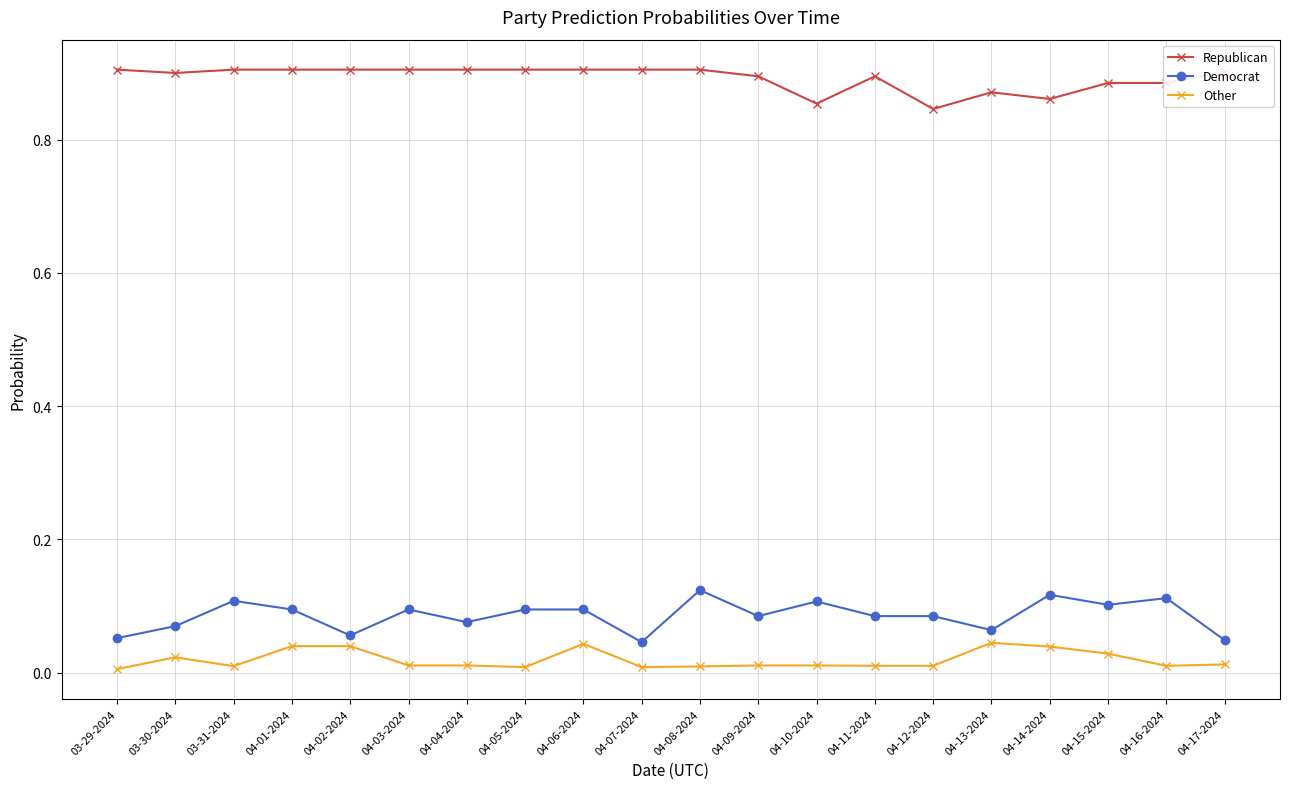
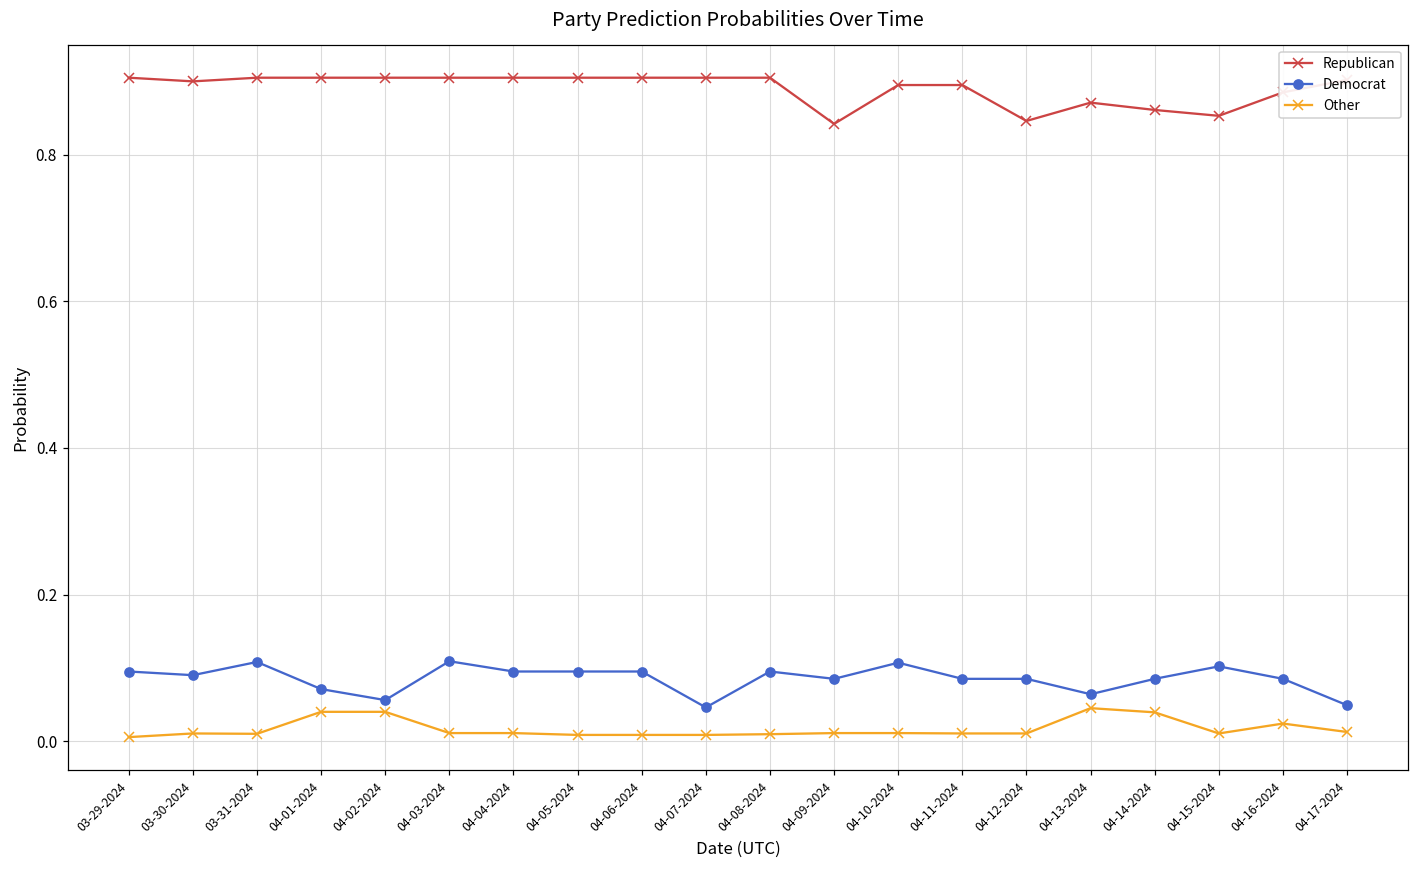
  {
    "Republican": {
      "03-29-2024": 0.91,
      "03-30-2024": 0.90,
      "03-31-2024": 0.91,
      "04-01-2024": 0.91,
      "04-02-2024": 0.91,
      "04-03-2024": 0.91,
      "04-04-2024": 0.91,
      "04-05-2024": 0.91,
      "04-06-2024": 0.91,
      "04-07-2024": 0.91,
      "04-08-2024": 0.91,
-     "04-09-2024": 0.90,
-     "04-10-2024": 0.85,
+     "04-09-2024": 0.84,
+     "04-10-2024": 0.90,
      "04-11-2024": 0.90,
      "04-12-2024": 0.85,
      "04-13-2024": 0.87,
      "04-14-2024": 0.86,
-     "04-15-2024": 0.89
+     "04-15-2024": 0.85
    },
    "Democrat": {
-     "03-29-2024": 0.05,
-     "03-30-2024": 0.07,
+     "03-29-2024": 0.10,
+     "03-30-2024": 0.09,
      "03-31-2024": 0.11,
-     "04-01-2024": 0.10,
+     "04-01-2024": 0.07,
      "04-02-2024": 0.06,
-     "04-03-2024": 0.10,
-     "04-04-2024": 0.08,
+     "04-03-2024": 0.11,
+     "04-04-2024": 0.10,
      "04-05-2024": 0.10,
      "04-06-2024": 0.10,
      "04-07-2024": 0.05,
-     "04-08-2024": 0.12,
+     "04-08-2024": 0.10,
      "04-09-2024": 0.09,
      "04-10-2024": 0.11,
      "04-11-2024": 0.09,
      "04-12-2024": 0.09,
      "04-13-2024": 0.06,
-     "04-14-2024": 0.12,
+     "04-14-2024": 0.09,
      "04-15-2024": 0.10,
-     "04-16-2024": 0.11,
+     "04-16-2024": 0.09,
      "04-17-2024": 0.05
    },
    "Other": {
      "03-29-2024": 0.01,
-     "03-30-2024": 0.02,
+     "03-30-2024": 0.01,
      "03-31-2024": 0.01,
      "04-01-2024": 0.04,
      "04-02-2024": 0.04,
      "04-03-2024": 0.01,
      "04-04-2024": 0.01,
      "04-05-2024": 0.01,
-     "04-06-2024": 0.04,
+     "04-06-2024": 0.01,
      "04-07-2024": 0.01,
      "04-08-2024": 0.01,
      "04-09-2024": 0.01,
      "04-10-2024": 0.01,
      "04-11-2024": 0.01,
      "04-12-2024": 0.01,
      "04-13-2024": 0.05,
      "04-14-2024": 0.04,
-     "04-15-2024": 0.03,
-     "04-16-2024": 0.01,
+     "04-15-2024": 0.01,
+     "04-16-2024": 0.02,
      "04-17-2024": 0.01
    }
  }
